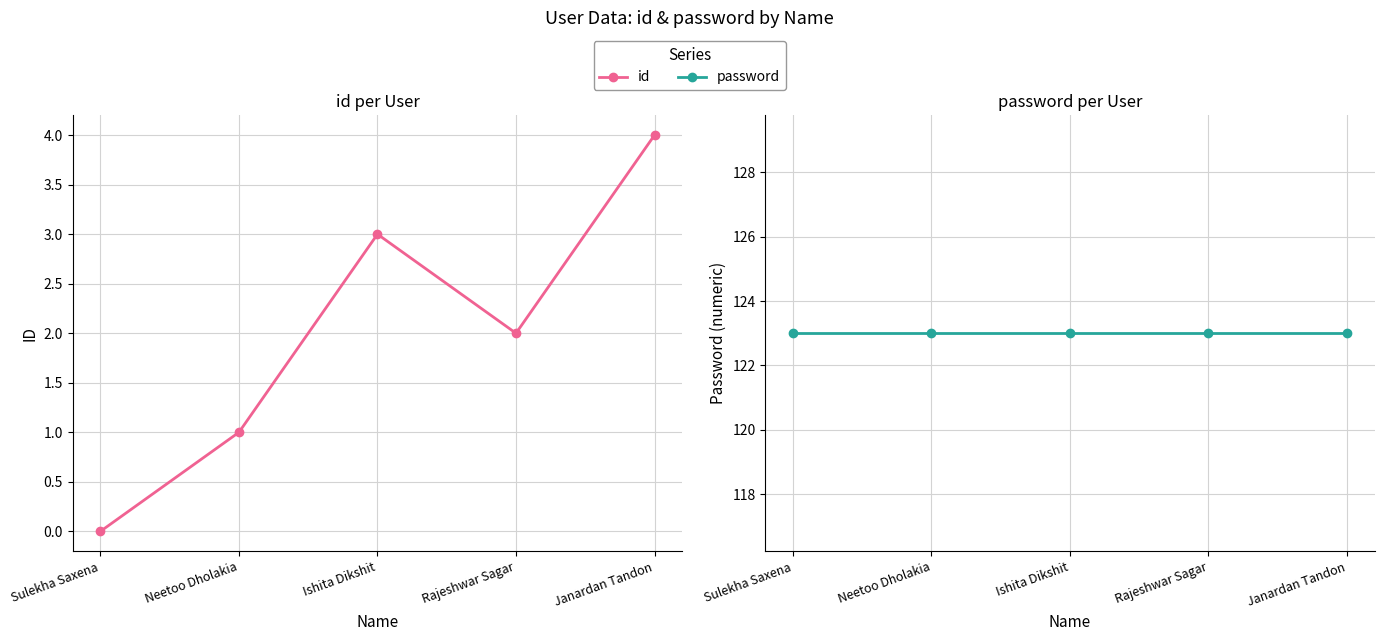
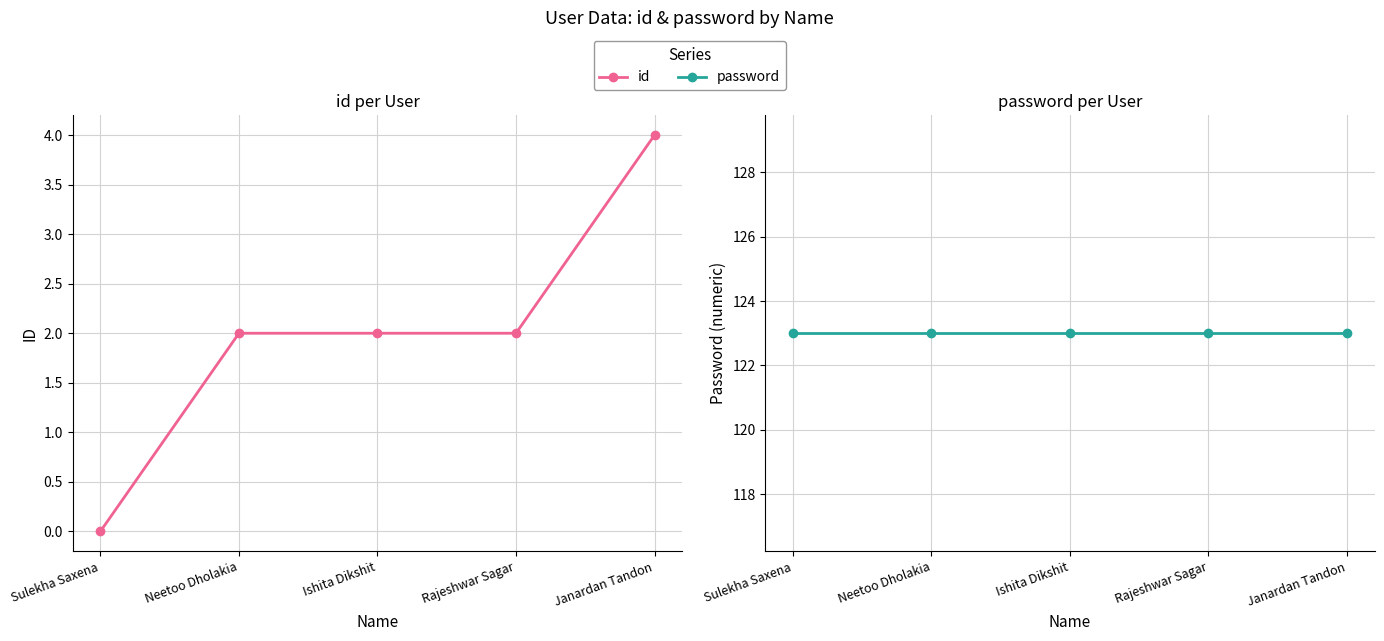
  {
    "id per User": {
      "Sulekha Saxena": 0,
-     "Neetoo Dholakia": 1,
-     "Ishita Dikshit": 3,
+     "Neetoo Dholakia": 2,
+     "Ishita Dikshit": 2,
      "Rajeshwar Sagar": 2,
      "Janardan Tandon": 4
    },
    "password per User": {
      "Sulekha Saxena": 123.0,
      "Neetoo Dholakia": 123.0,
      "Ishita Dikshit": 123.0,
      "Rajeshwar Sagar": 123.0,
      "Janardan Tandon": 123.0
    }
  }
